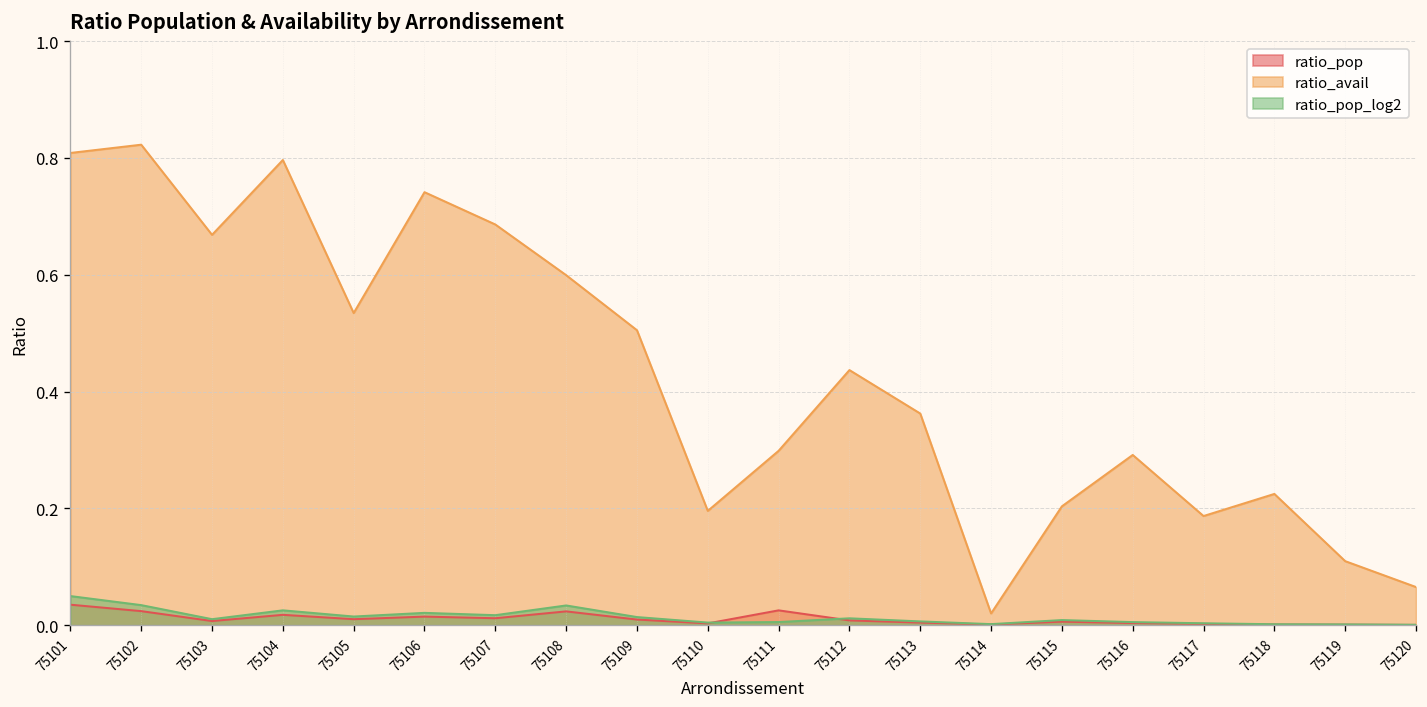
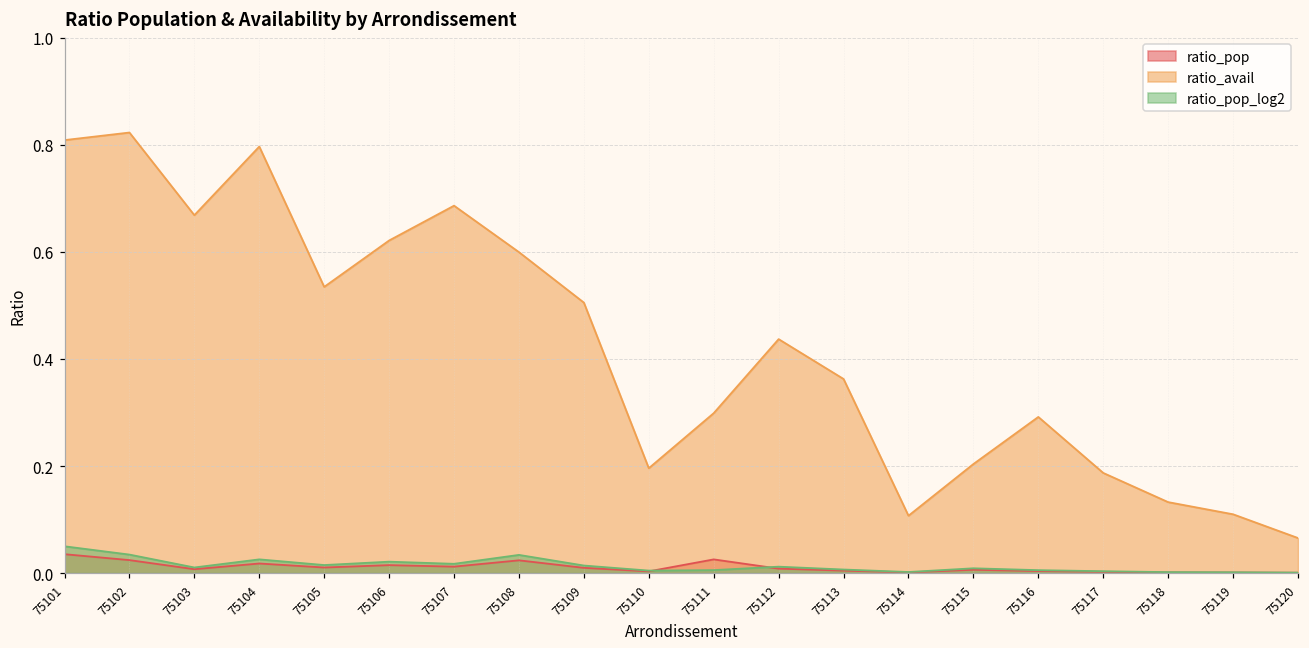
  {
    "ratio_pop": {
      "75101": 0.04,
      "75102": 0.02,
      "75104": 0.02,
      "75106": 0.01,
      "75108": 0.02,
      "75111": 0.03
    },
    "ratio_avail": {
      "75101": 0.81,
      "75102": 0.82,
      "75103": 0.67,
      "75104": 0.80,
      "75105": 0.53,
-     "75106": 0.74,
+     "75106": 0.62,
      "75107": 0.69,
      "75108": 0.60,
      "75109": 0.51,
      "75110": 0.20,
      "75111": 0.30,
      "75112": 0.44,
      "75113": 0.36,
-     "75114": 0.02,
+     "75114": 0.11,
      "75115": 0.20,
      "75116": 0.29,
      "75117": 0.19,
-     "75118": 0.22,
+     "75118": 0.13,
      "75119": 0.11,
      "75120": 0.07
    },
    "ratio_pop_log2": {
      "75101": 0.05,
      "75102": 0.03,
      "75104": 0.03,
      "75106": 0.02,
      "75108": 0.03,
      "75111": 0.01
    }
  }
